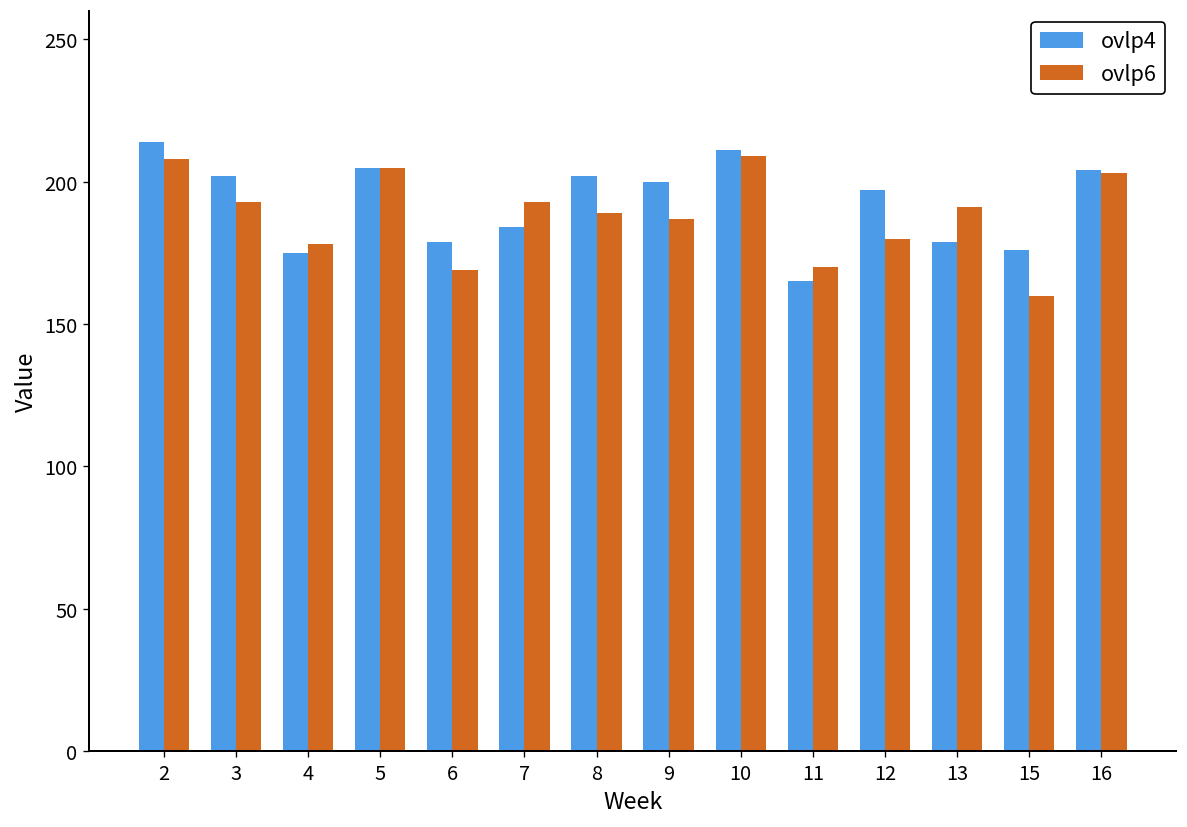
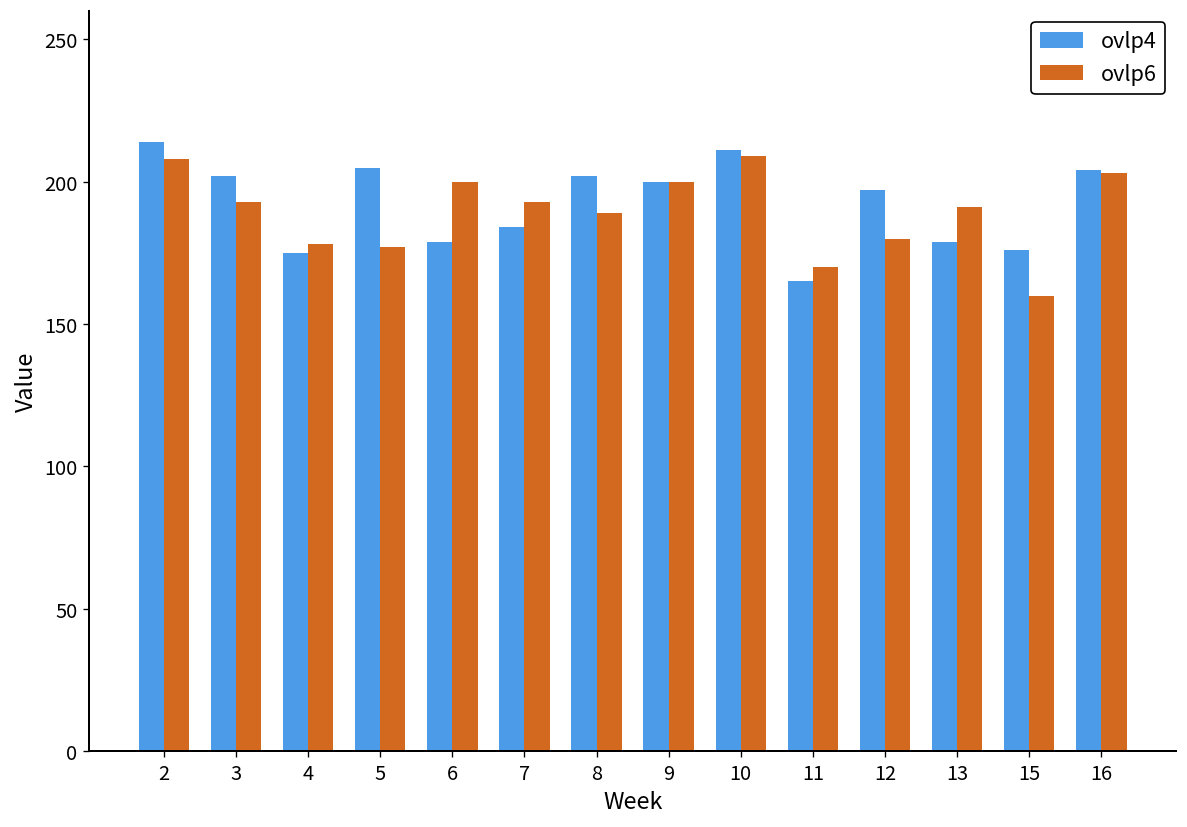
  {
    "ovlp4": {
      "2": 214,
      "3": 202,
      "4": 175,
      "5": 205,
      "6": 179,
      "7": 184,
      "8": 202,
      "9": 200,
      "10": 211,
      "11": 165,
      "12": 197,
      "13": 179,
      "15": 176,
      "16": 204
    },
    "ovlp6": {
      "2": 208,
      "3": 193,
      "4": 178,
-     "5": 205,
-     "6": 169,
+     "5": 177,
+     "6": 200,
      "7": 193,
      "8": 189,
-     "9": 187,
+     "9": 200,
      "10": 209,
      "11": 170,
      "12": 180,
      "13": 191,
      "15": 160,
      "16": 203
    }
  }
